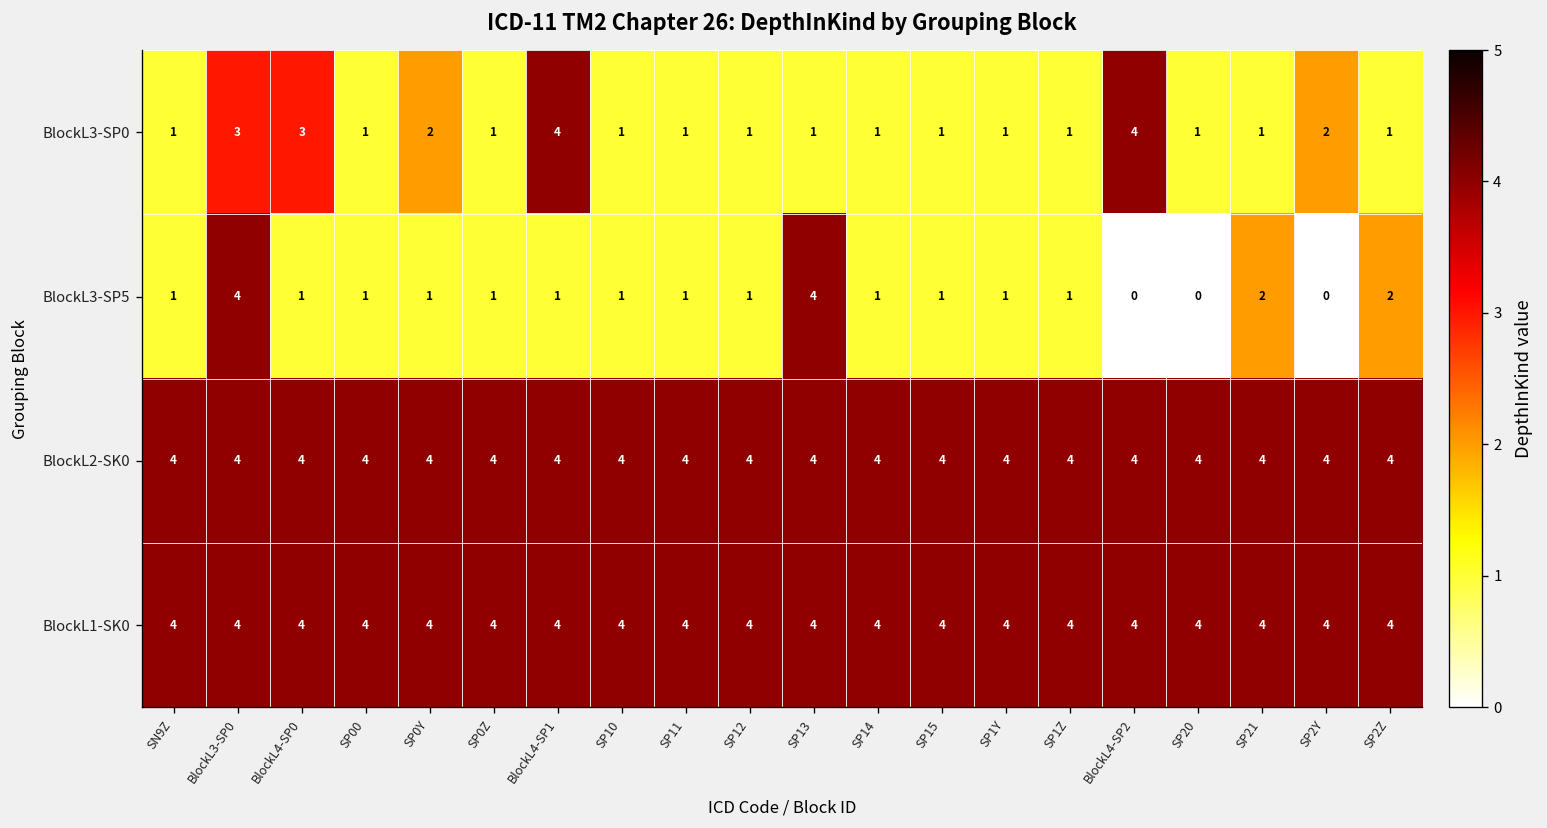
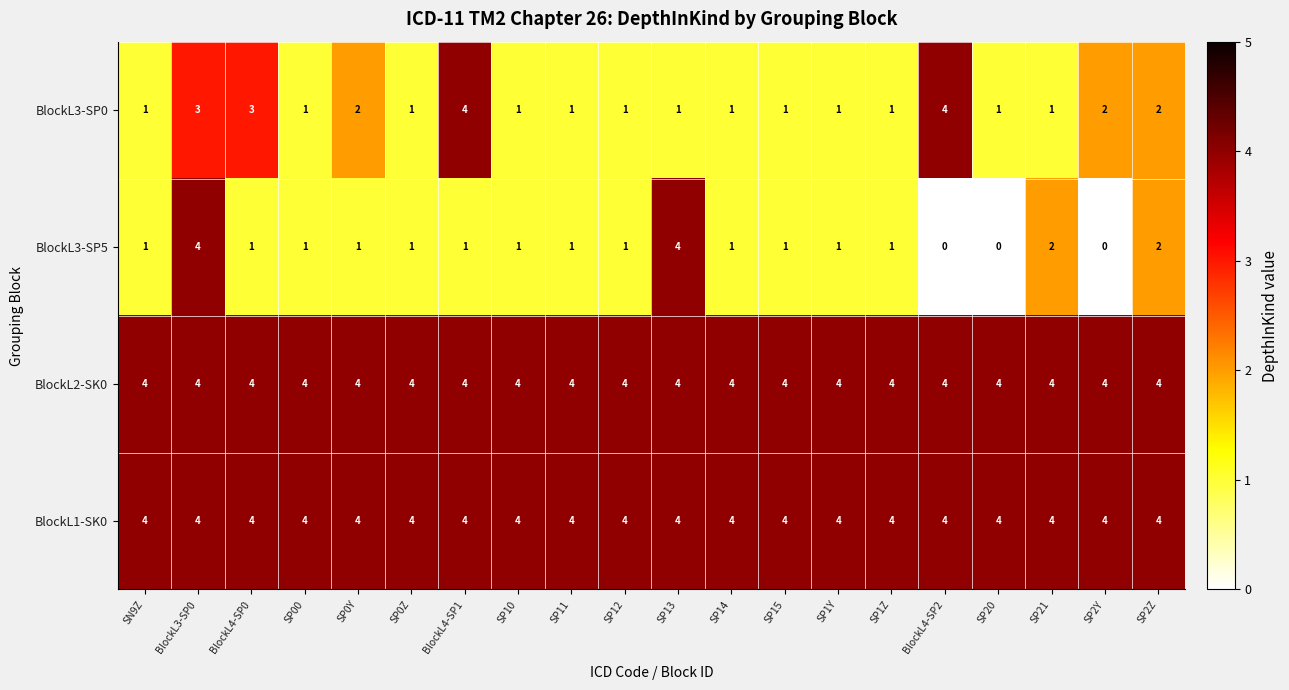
  {
    "BlockL3-SP0": {
      "SN9Z": 1,
      "BlockL3-SP0": 3,
      "BlockL4-SP0": 3,
      "SP00": 1,
      "SP0Y": 2,
      "SP0Z": 1,
      "BlockL4-SP1": 4,
      "SP10": 1,
      "SP11": 1,
      "SP12": 1,
      "SP13": 1,
      "SP14": 1,
      "SP15": 1,
      "SP1Y": 1,
      "SP1Z": 1,
      "BlockL4-SP2": 4,
      "SP20": 1,
      "SP21": 1,
      "SP2Y": 2,
-     "SP2Z": 1
+     "SP2Z": 2
    },
    "BlockL3-SP5": {
      "SN9Z": 1,
      "BlockL3-SP0": 4,
      "BlockL4-SP0": 1,
      "SP00": 1,
      "SP0Y": 1,
      "SP0Z": 1,
      "BlockL4-SP1": 1,
      "SP10": 1,
      "SP11": 1,
      "SP12": 1,
      "SP13": 4,
      "SP14": 1,
      "SP15": 1,
      "SP1Y": 1,
      "SP1Z": 1,
      "BlockL4-SP2": 0,
      "SP20": 0,
      "SP21": 2,
      "SP2Y": 0,
      "SP2Z": 2
    },
    "BlockL2-SK0": {
      "SN9Z": 4,
      "BlockL3-SP0": 4,
      "BlockL4-SP0": 4,
      "SP00": 4,
      "SP0Y": 4,
      "SP0Z": 4,
      "BlockL4-SP1": 4,
      "SP10": 4,
      "SP11": 4,
      "SP12": 4,
      "SP13": 4,
      "SP14": 4,
      "SP15": 4,
      "SP1Y": 4,
      "SP1Z": 4,
      "BlockL4-SP2": 4,
      "SP20": 4,
      "SP21": 4,
      "SP2Y": 4,
      "SP2Z": 4
    },
    "BlockL1-SK0": {
      "SN9Z": 4,
      "BlockL3-SP0": 4,
      "BlockL4-SP0": 4,
      "SP00": 4,
      "SP0Y": 4,
      "SP0Z": 4,
      "BlockL4-SP1": 4,
      "SP10": 4,
      "SP11": 4,
      "SP12": 4,
      "SP13": 4,
      "SP14": 4,
      "SP15": 4,
      "SP1Y": 4,
      "SP1Z": 4,
      "BlockL4-SP2": 4,
      "SP20": 4,
      "SP21": 4,
      "SP2Y": 4,
      "SP2Z": 4
    }
  }
